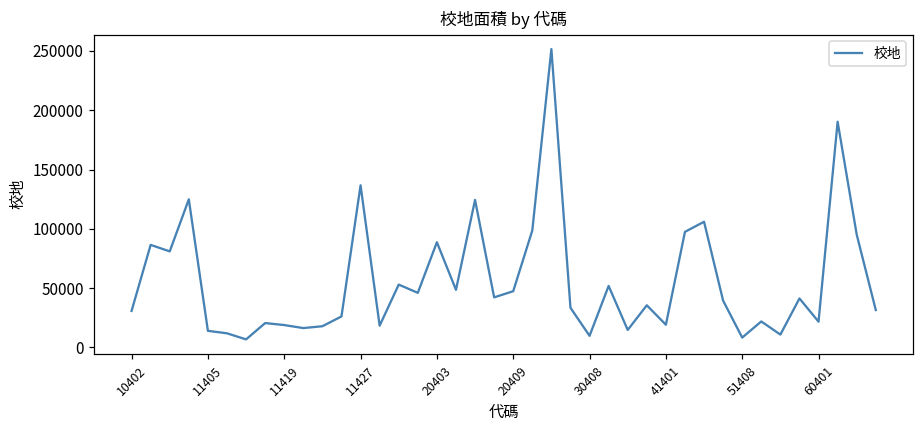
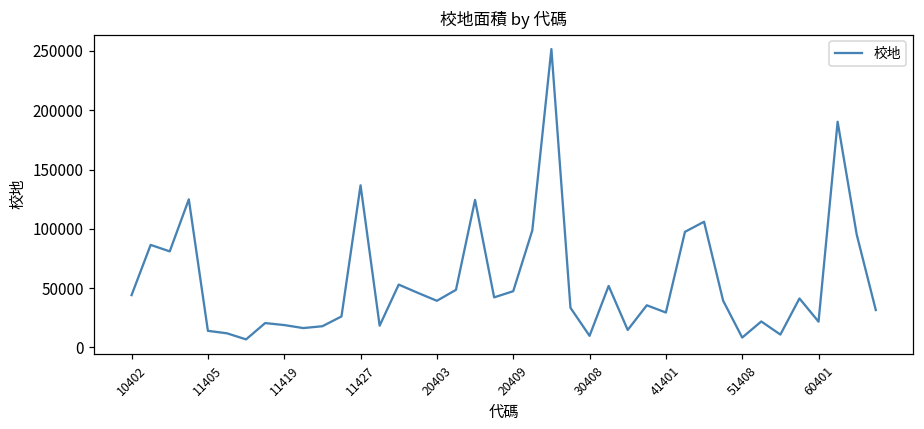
  {
-   "10402": 31000,
+   "10402": 44000,
    "11405": 14000,
    "11419": 19000,
    "11427": 137000,
-   "20403": 89000,
+   "20403": 39000,
    "20409": 47000,
    "30408": 10000,
-   "41401": 19000,
+   "41401": 29000,
    "51408": 8000,
    "60401": 22000
  }
